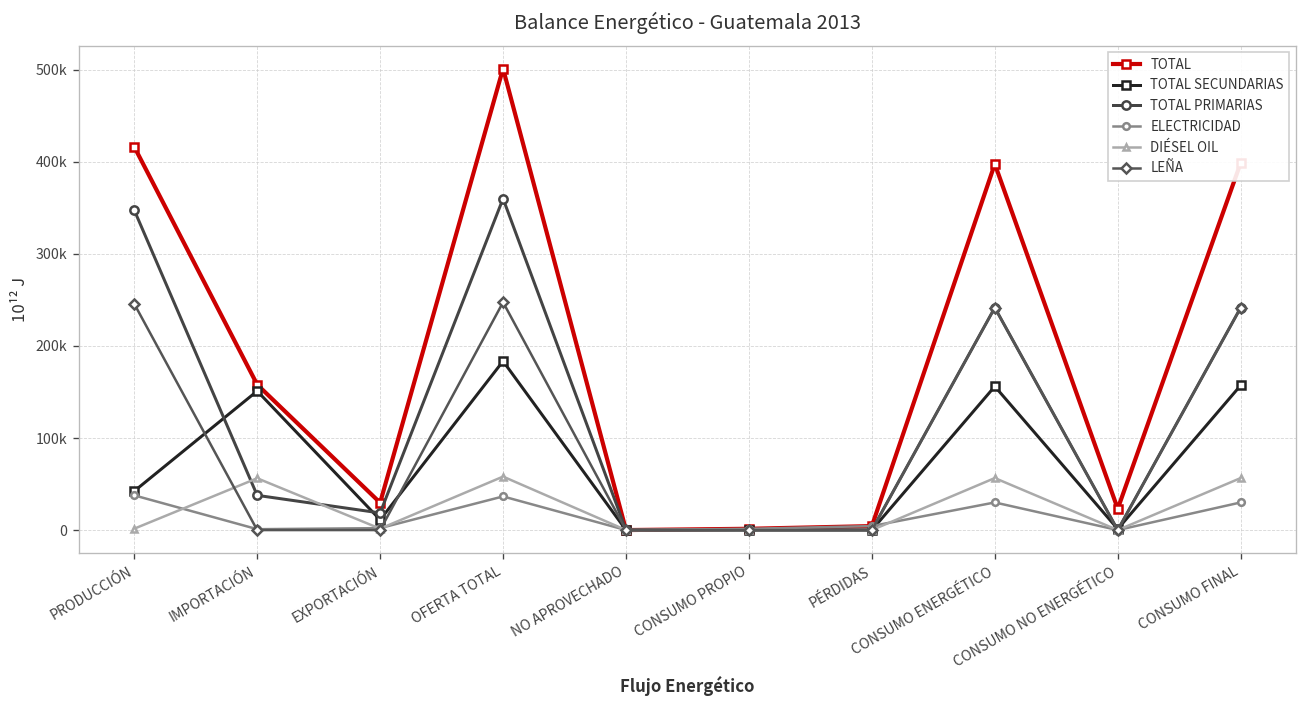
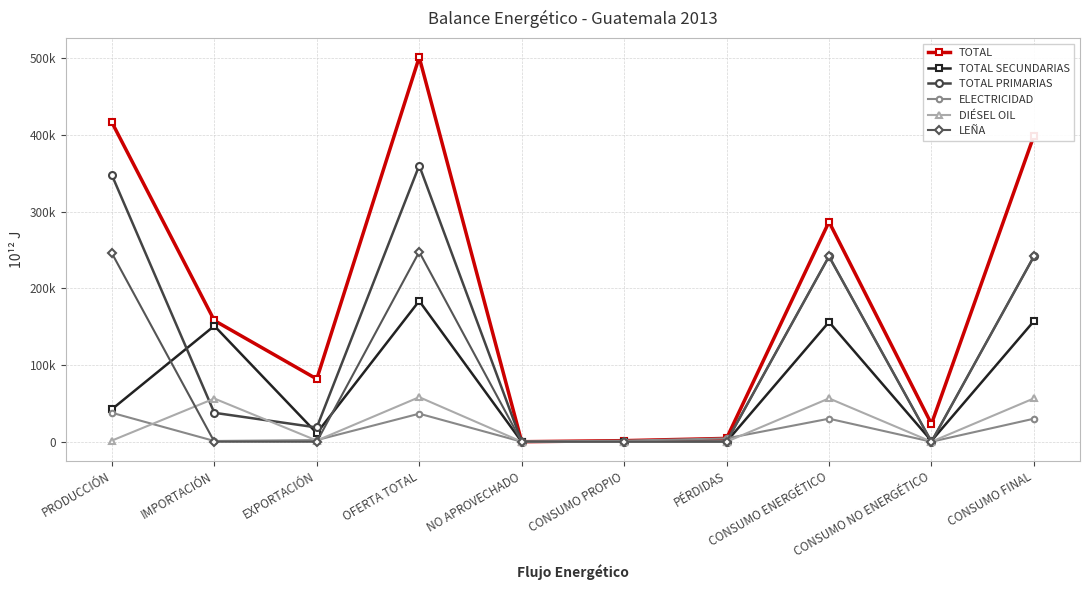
  {
    "TOTAL": {
      "PRODUCCIÓN": 420000,
      "IMPORTACIÓN": 160000,
-     "EXPORTACIÓN": 30000,
+     "EXPORTACIÓN": 80000,
      "OFERTA TOTAL": 500000,
-     "CONSUMO ENERGÉTICO": 400000,
+     "CONSUMO ENERGÉTICO": 290000,
      "CONSUMO NO ENERGÉTICO": 20000
    }
  }
